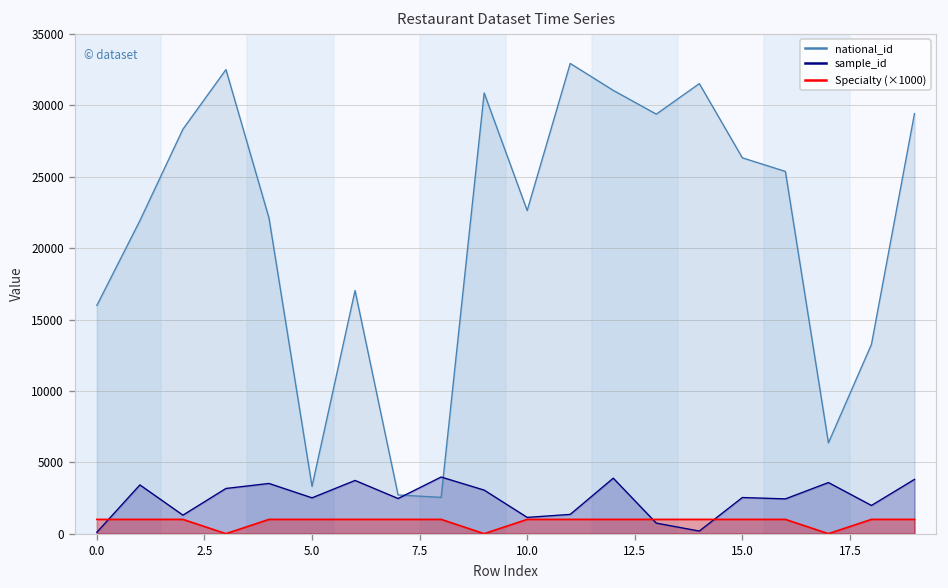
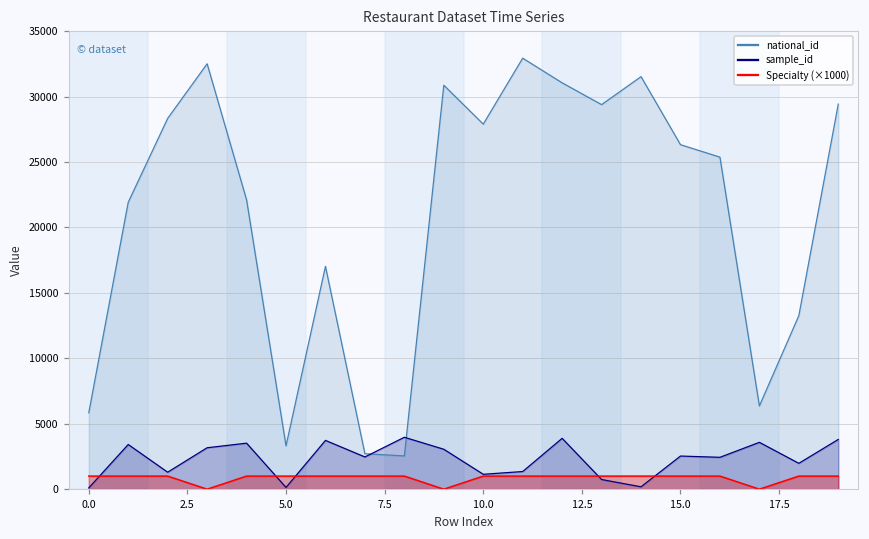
  {
    "national_id": {
-     "0.0": 16000,
+     "0.0": 5800,
      "5.0": 3300,
-     "10.0": 22600,
+     "10.0": 27900,
      "15.0": 26300
    },
    "sample_id": {
      "0.0": 100,
-     "5.0": 2500,
+     "5.0": 100,
      "15.0": 2500
    },
    "Specialty (×1000)": {
      "0.0": 1000,
      "5.0": 1000,
      "15.0": 1000
    }
  }
